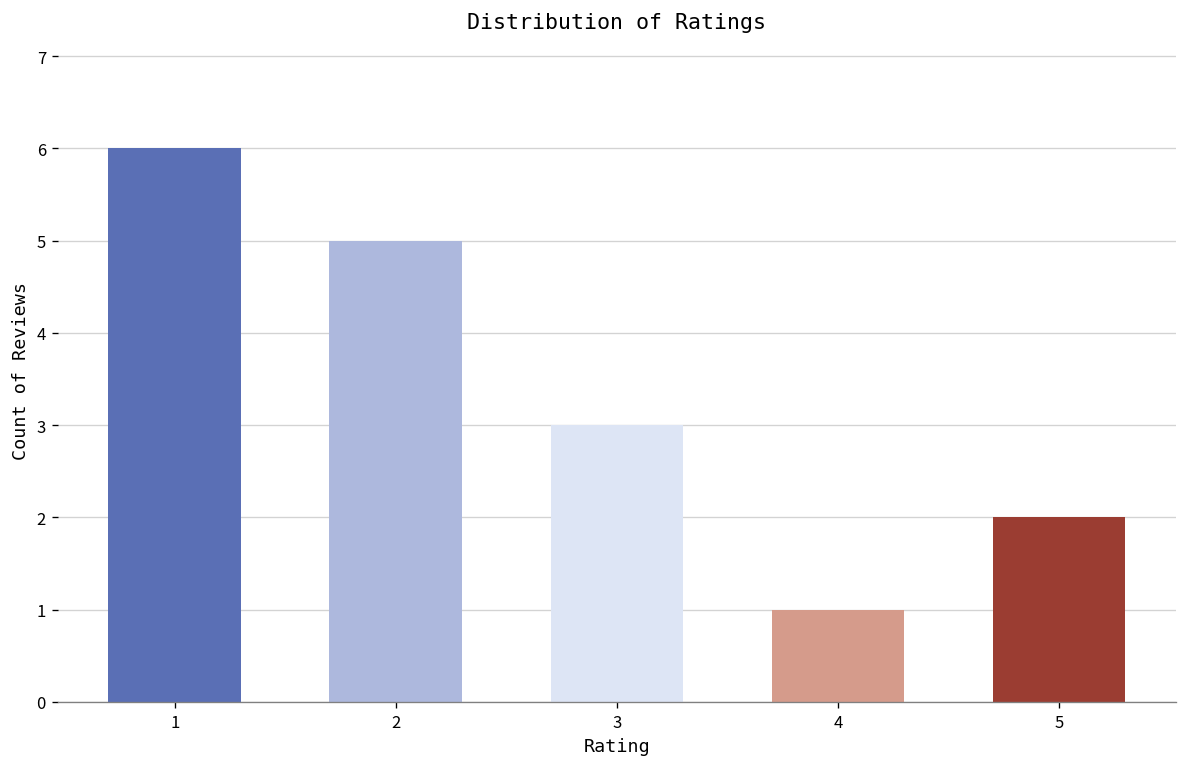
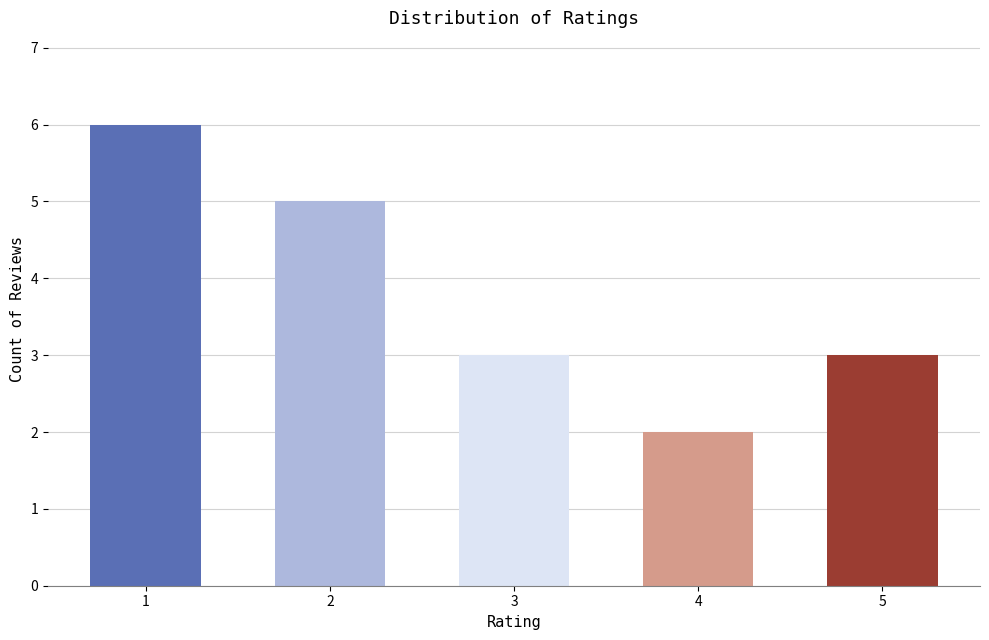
  {
    "1": 6,
    "2": 5,
    "3": 3,
-   "4": 1,
-   "5": 2
+   "4": 2,
+   "5": 3
  }
